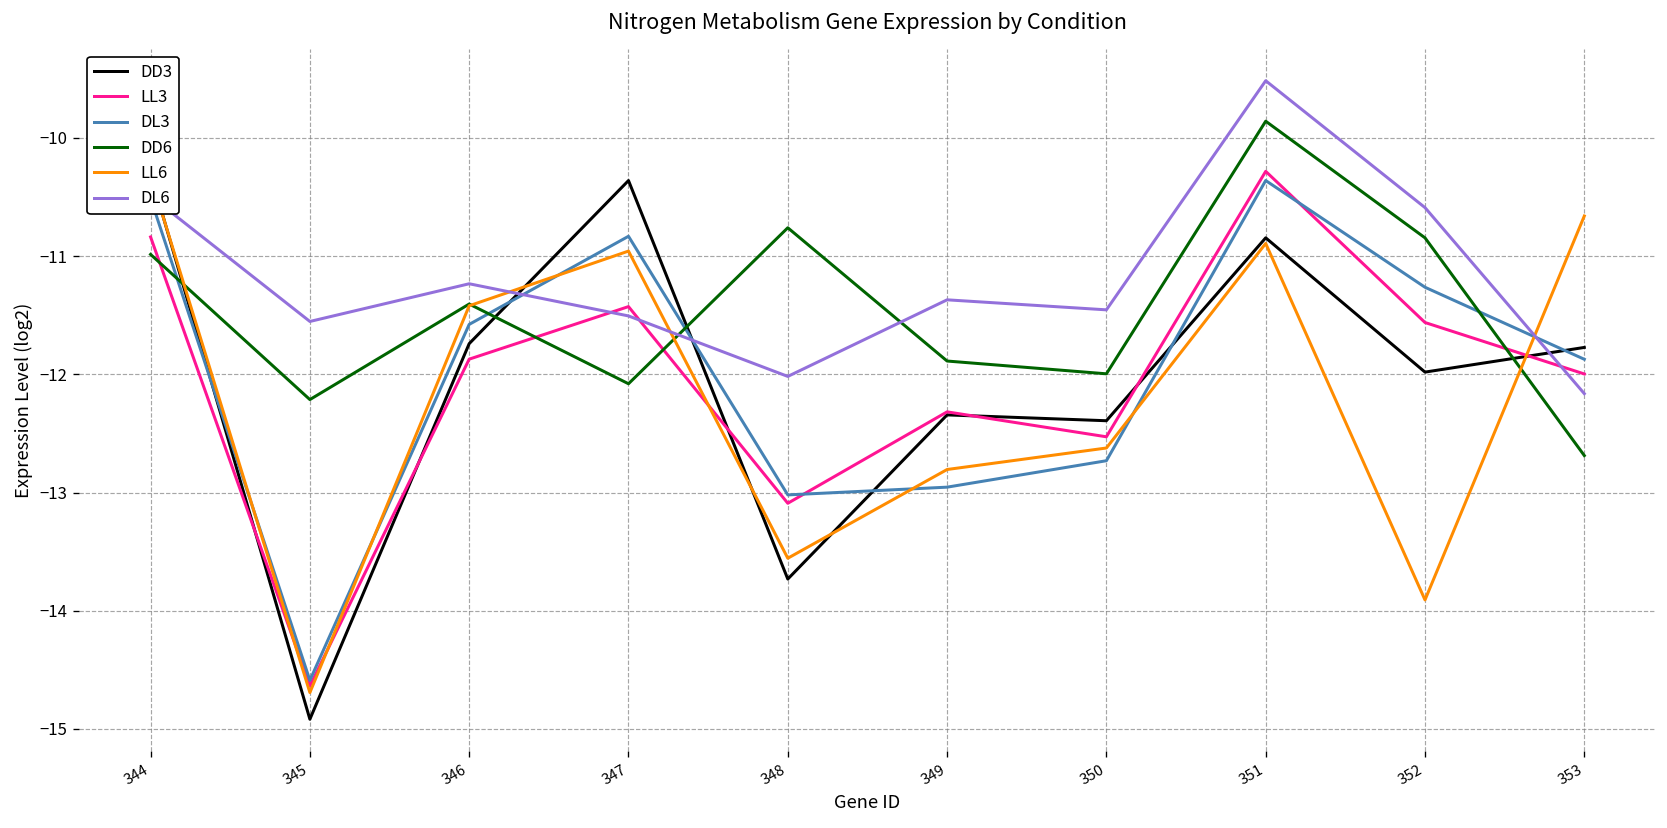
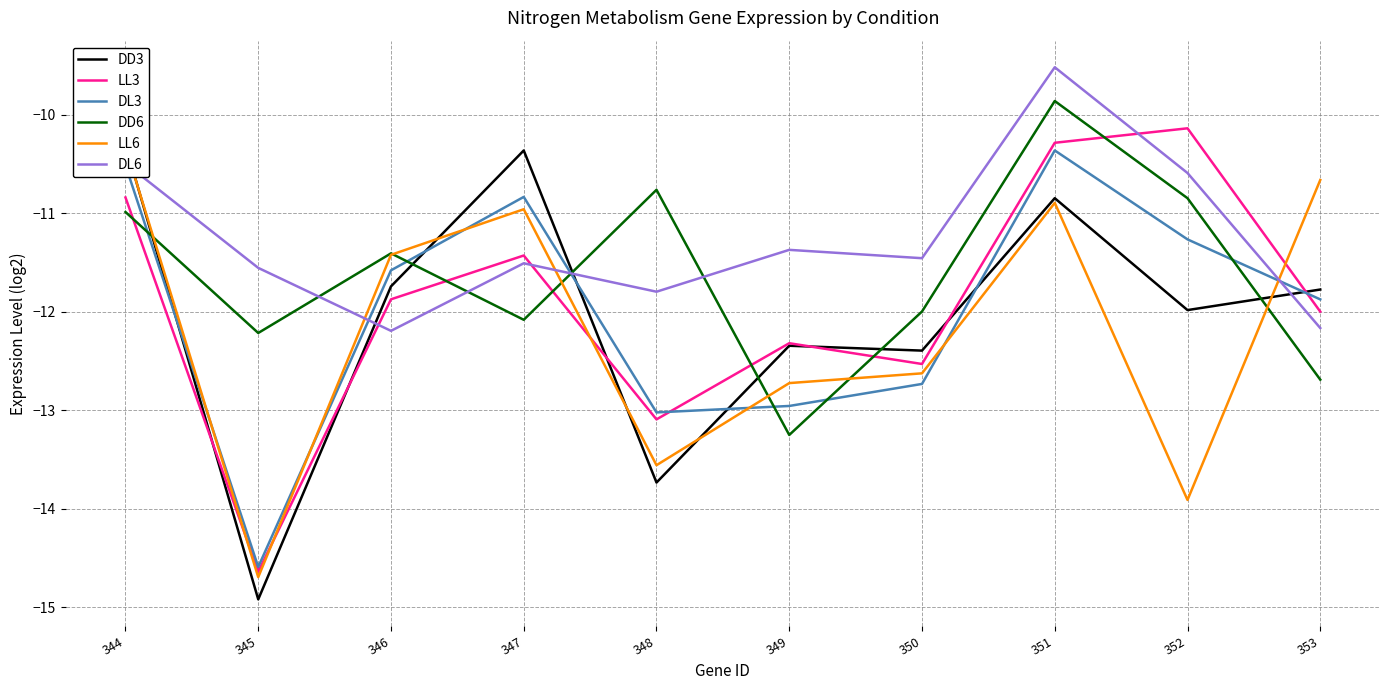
  {
    "DD3": {
      "345": -14.9,
      "346": -11.7,
      "347": -10.4,
      "348": -13.7,
      "350": -12.4,
      "351": -10.8,
      "352": -12.0,
      "353": -11.8
    },
    "LL3": {
      "344": -10.8,
      "345": -14.6,
      "346": -11.9,
      "347": -11.4,
      "348": -13.1,
      "350": -12.5,
      "351": -10.3,
-     "352": -11.6,
+     "352": -10.1,
      "353": -12.0
    },
    "DL3": {
      "345": -14.6,
      "346": -11.6,
      "347": -10.8,
      "348": -13.0,
      "349": -13.0,
      "350": -12.7,
      "351": -10.4,
      "352": -11.3,
      "353": -11.9
    },
    "DD6": {
      "344": -11.0,
      "345": -12.2,
      "347": -12.1,
      "348": -10.8,
-     "349": -11.9,
+     "349": -13.2,
      "350": -12.0,
      "351": -9.9,
      "352": -10.8,
      "353": -12.7
    },
    "LL6": {
      "345": -14.7,
      "347": -11.0,
      "348": -13.6,
-     "349": -12.8,
+     "349": -12.7,
      "350": -12.6,
      "351": -10.9,
      "352": -13.9,
      "353": -10.7
    },
    "DL6": {
      "345": -11.6,
-     "346": -11.2,
+     "346": -12.2,
      "347": -11.5,
-     "348": -12.0,
+     "348": -11.8,
      "349": -11.4,
      "350": -11.5,
      "351": -9.5,
      "352": -10.6,
      "353": -12.2
    }
  }
